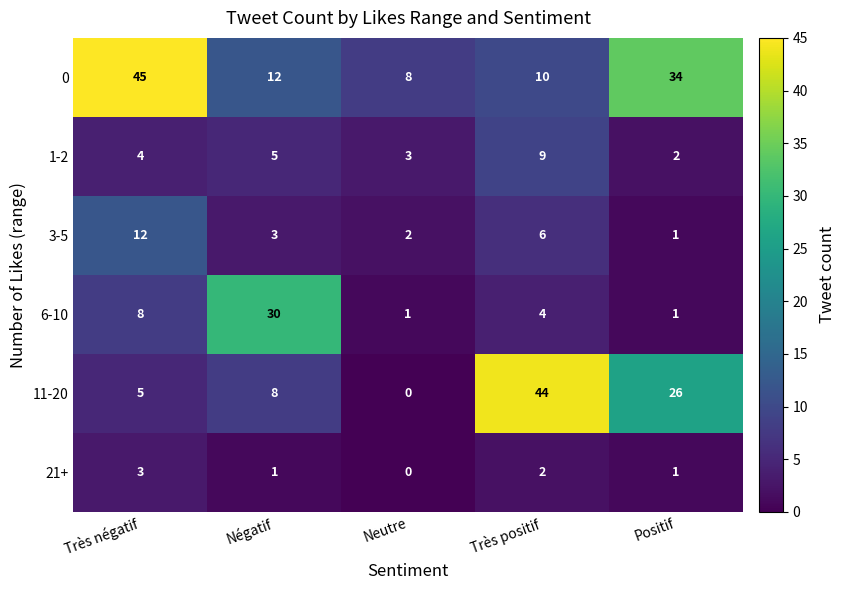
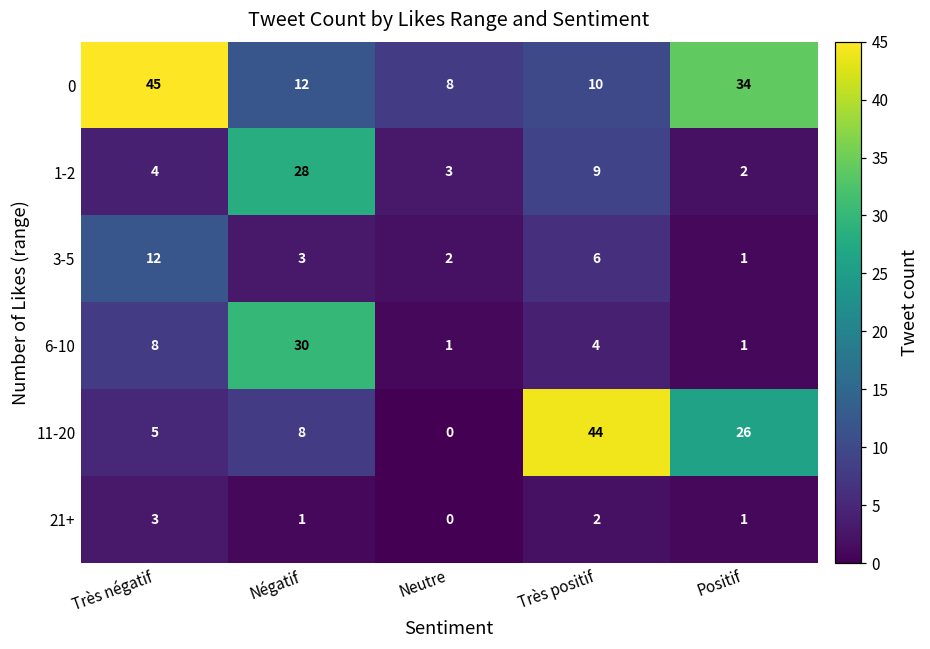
  {
    "0": {
      "Très négatif": 45,
      "Négatif": 12,
      "Neutre": 8,
      "Très positif": 10,
      "Positif": 34
    },
    "1-2": {
      "Très négatif": 4,
-     "Négatif": 5,
+     "Négatif": 28,
      "Neutre": 3,
      "Très positif": 9,
      "Positif": 2
    },
    "3-5": {
      "Très négatif": 12,
      "Négatif": 3,
      "Neutre": 2,
      "Très positif": 6,
      "Positif": 1
    },
    "6-10": {
      "Très négatif": 8,
      "Négatif": 30,
      "Neutre": 1,
      "Très positif": 4,
      "Positif": 1
    },
    "11-20": {
      "Très négatif": 5,
      "Négatif": 8,
      "Neutre": 0,
      "Très positif": 44,
      "Positif": 26
    },
    "21+": {
      "Très négatif": 3,
      "Négatif": 1,
      "Neutre": 0,
      "Très positif": 2,
      "Positif": 1
    }
  }
